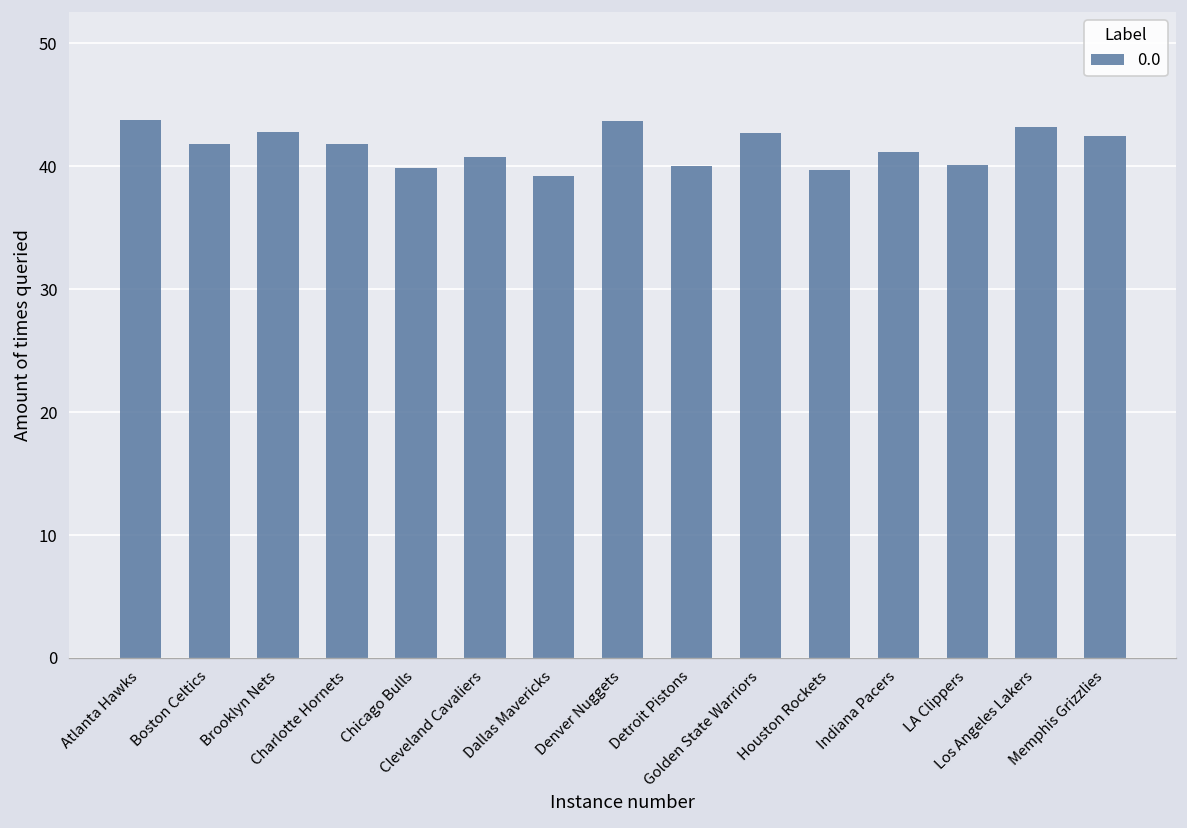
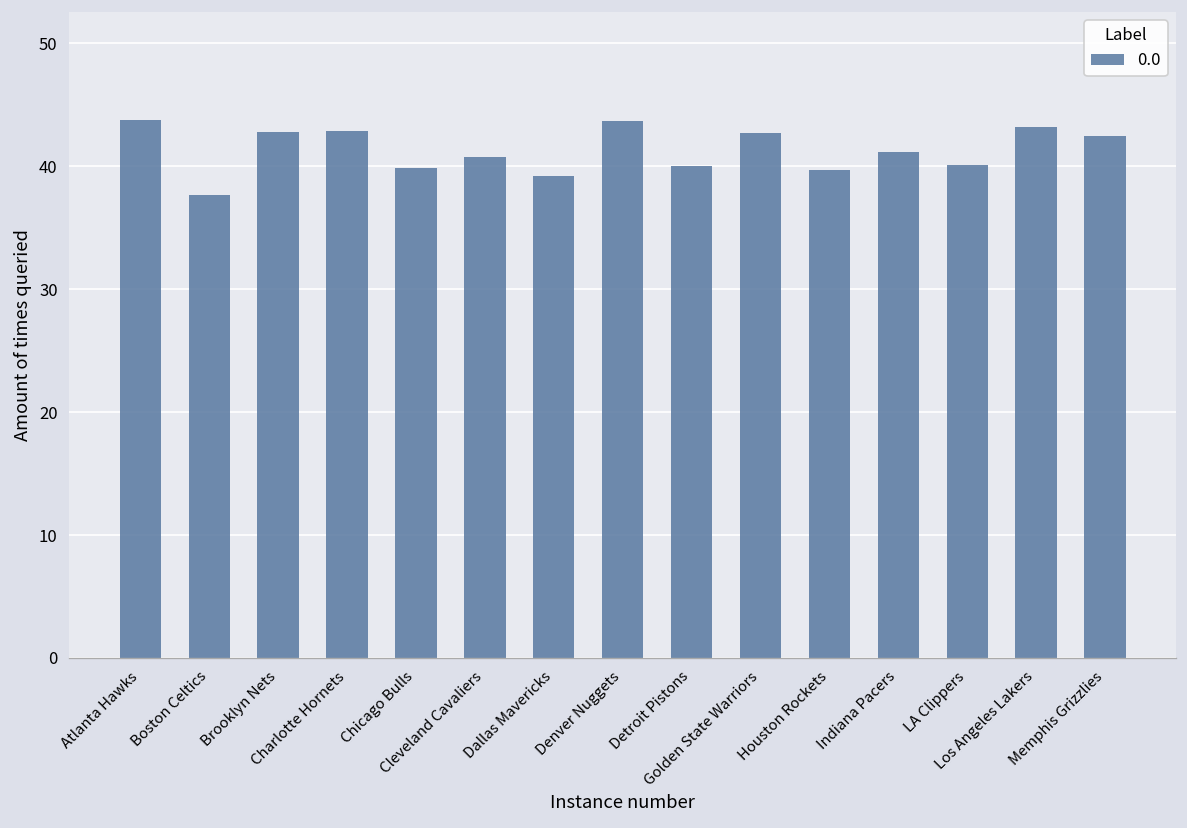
  {
    "Atlanta Hawks": 43.8,
-   "Boston Celtics": 41.8,
+   "Boston Celtics": 37.7,
    "Brooklyn Nets": 42.8,
-   "Charlotte Hornets": 41.8,
+   "Charlotte Hornets": 42.9,
    "Chicago Bulls": 39.9,
    "Cleveland Cavaliers": 40.8,
    "Dallas Mavericks": 39.2,
    "Denver Nuggets": 43.7,
    "Detroit Pistons": 40.0,
    "Golden State Warriors": 42.7,
    "Houston Rockets": 39.7,
    "Indiana Pacers": 41.2,
    "LA Clippers": 40.1,
    "Los Angeles Lakers": 43.2,
    "Memphis Grizzlies": 42.5
  }
